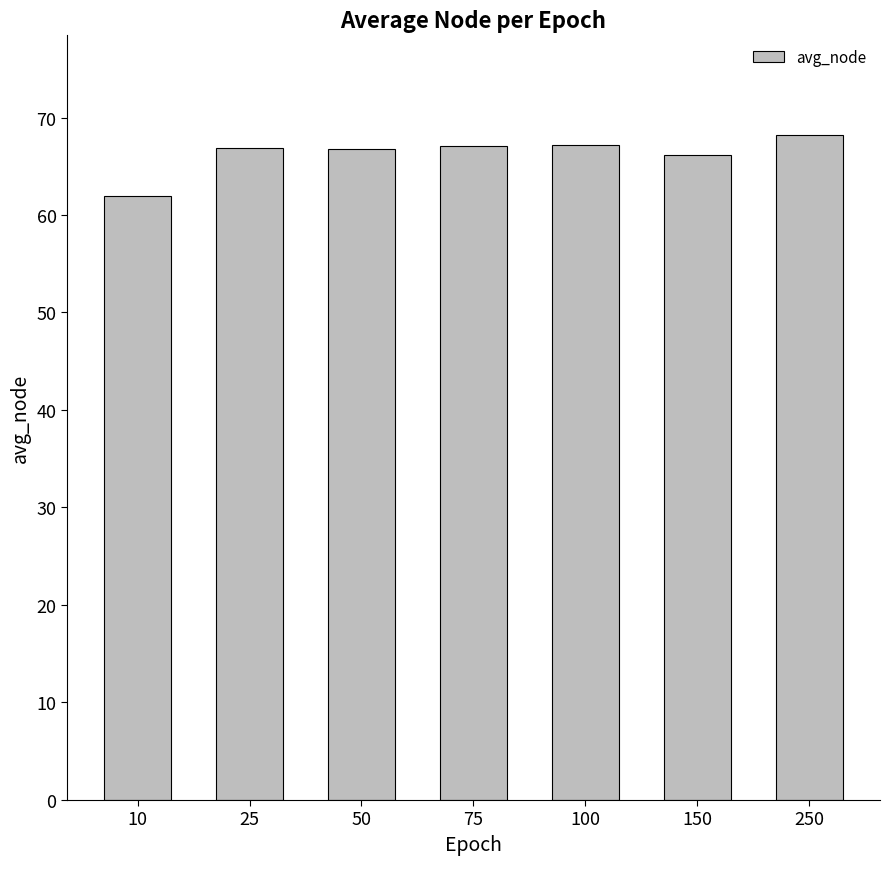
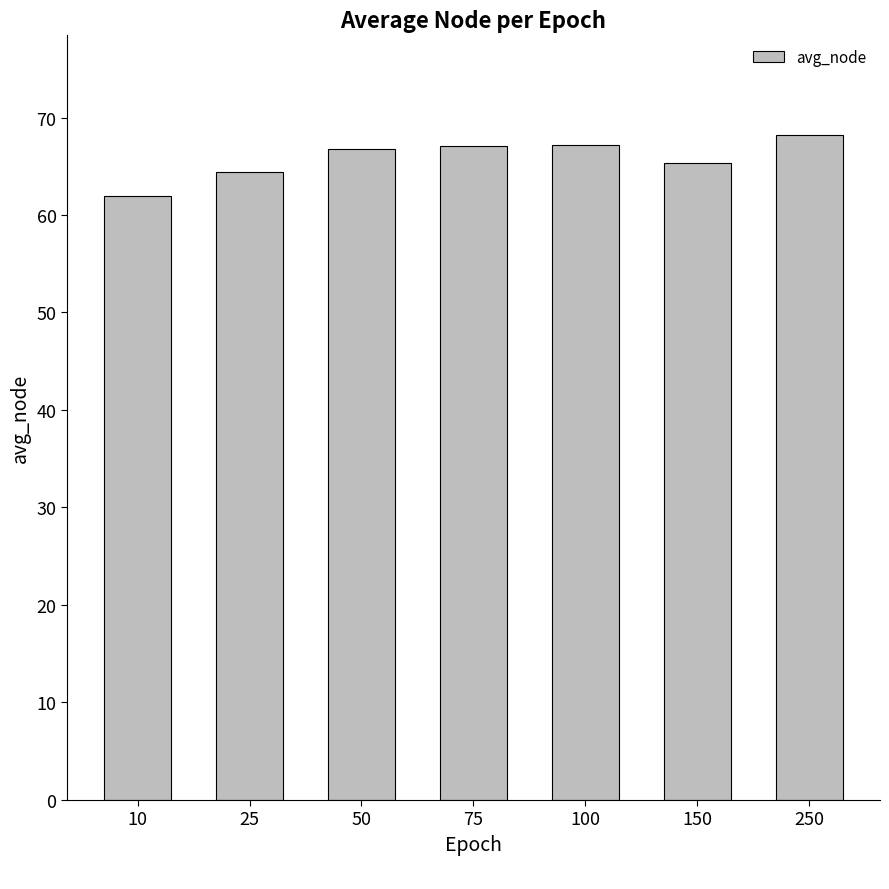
  {
    "10": 62,
-   "25": 67,
+   "25": 64,
    "50": 67,
    "75": 67,
    "100": 67,
-   "150": 66,
+   "150": 65,
    "250": 68
  }
